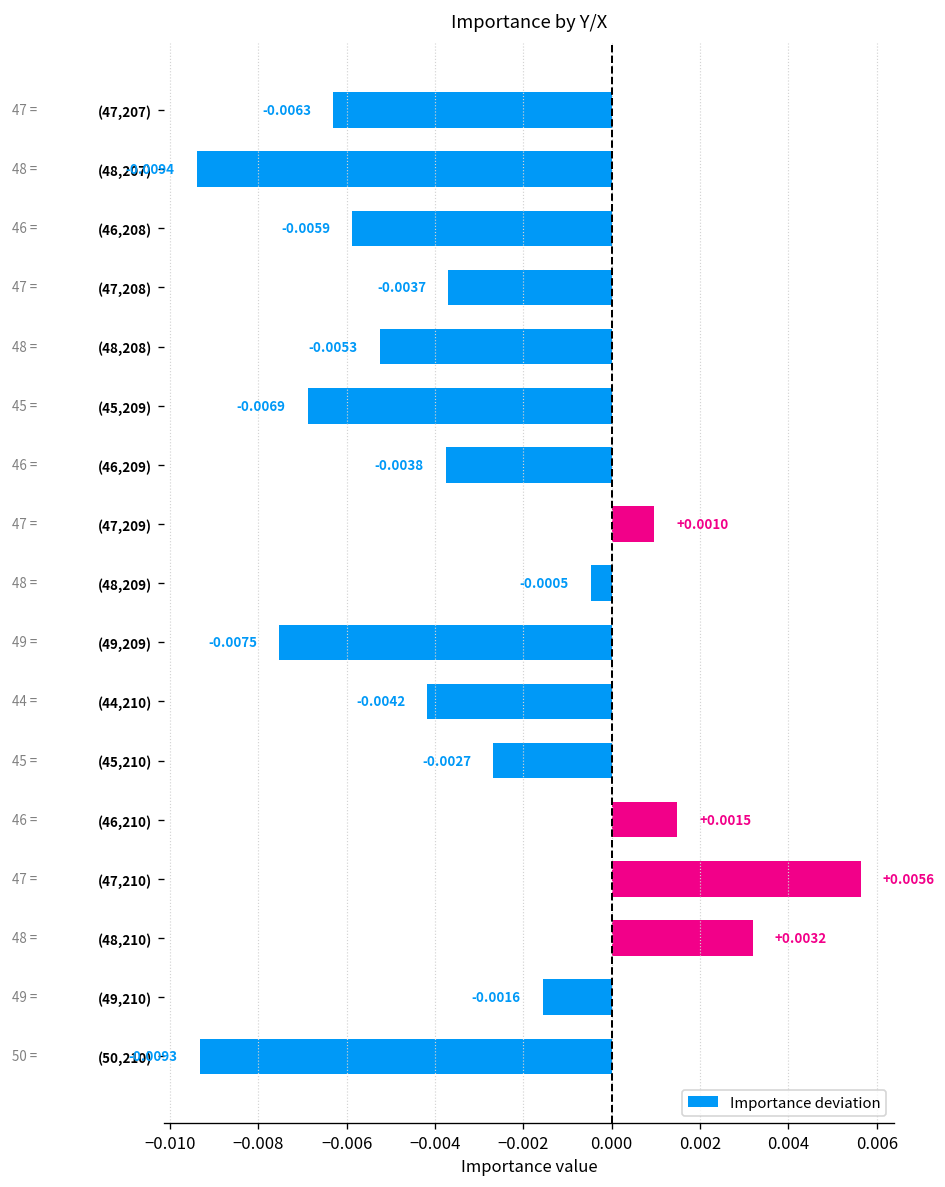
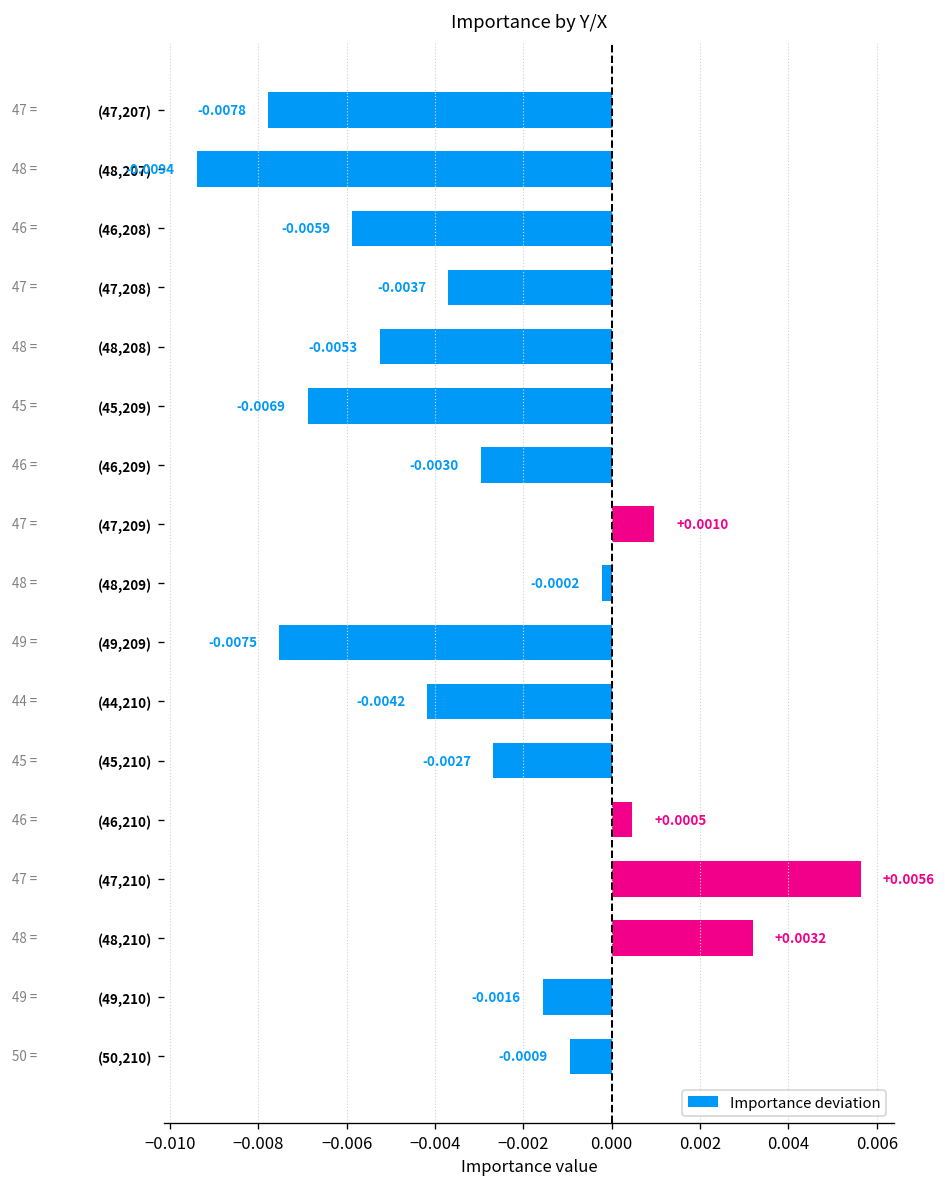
  {
-   "(47,207)": "-0.0063",
+   "(47,207)": "-0.0078",
    "(48,207)": "-0.0094",
    "(46,208)": "-0.0059",
    "(47,208)": "-0.0037",
    "(48,208)": "-0.0053",
    "(45,209)": "-0.0069",
-   "(46,209)": "-0.0038",
+   "(46,209)": "-0.0030",
    "(47,209)": "+0.0010",
-   "(48,209)": "-0.0005",
+   "(48,209)": "-0.0002",
    "(49,209)": "-0.0075",
    "(44,210)": "-0.0042",
    "(45,210)": "-0.0027",
-   "(46,210)": "+0.0015",
+   "(46,210)": "+0.0005",
    "(47,210)": "+0.0056",
    "(48,210)": "+0.0032",
    "(49,210)": "-0.0016",
-   "(50,210)": "-0.0093"
+   "(50,210)": "-0.0009"
  }
